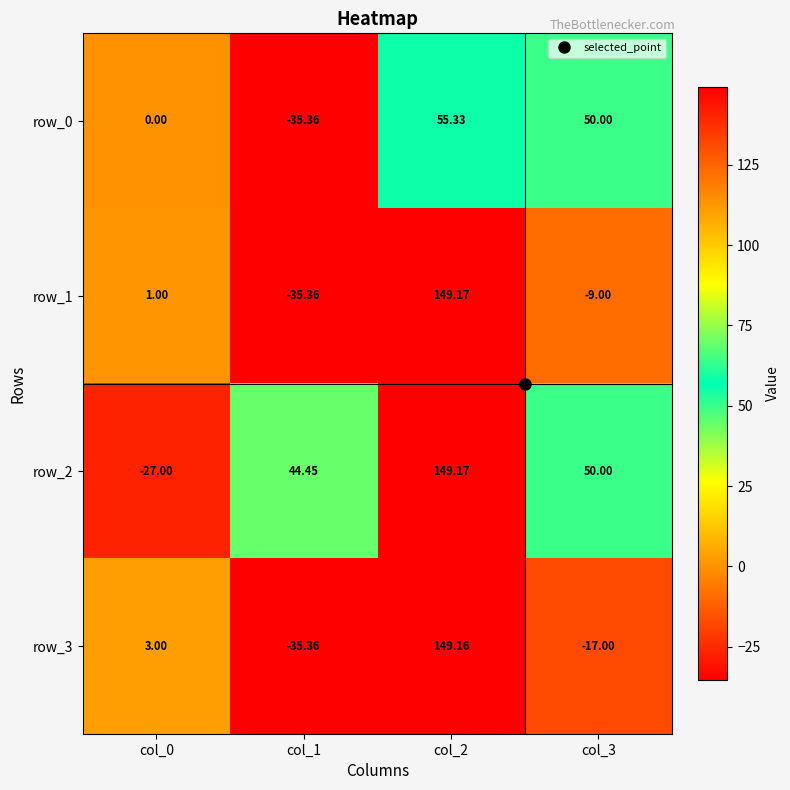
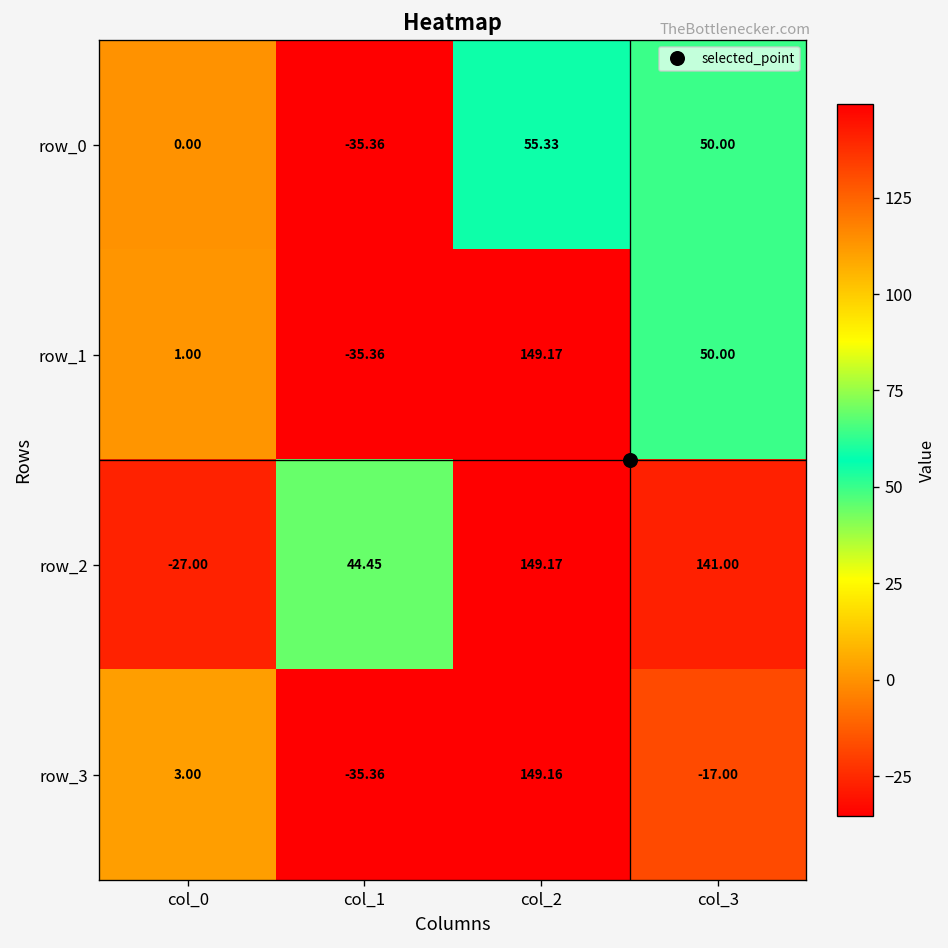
  {
    "row_0": {
      "col_0": 0.00,
      "col_1": -35.36,
      "col_2": 55.33,
      "col_3": 50.00
    },
    "row_1": {
      "col_0": 1.00,
      "col_1": -35.36,
      "col_2": 149.17,
-     "col_3": -9.00
+     "col_3": 50.00
    },
    "row_2": {
      "col_0": -27.00,
      "col_1": 44.45,
      "col_2": 149.17,
-     "col_3": 50.00
+     "col_3": 141.00
    },
    "row_3": {
      "col_0": 3.00,
      "col_1": -35.36,
      "col_2": 149.16,
      "col_3": -17.00
    }
  }
